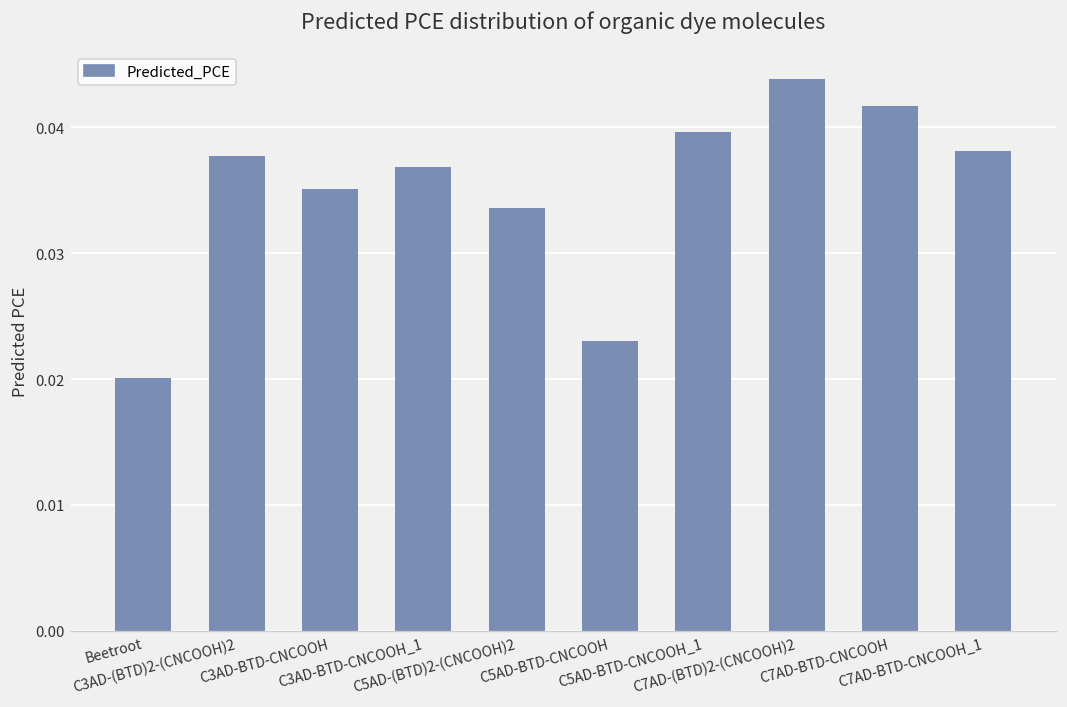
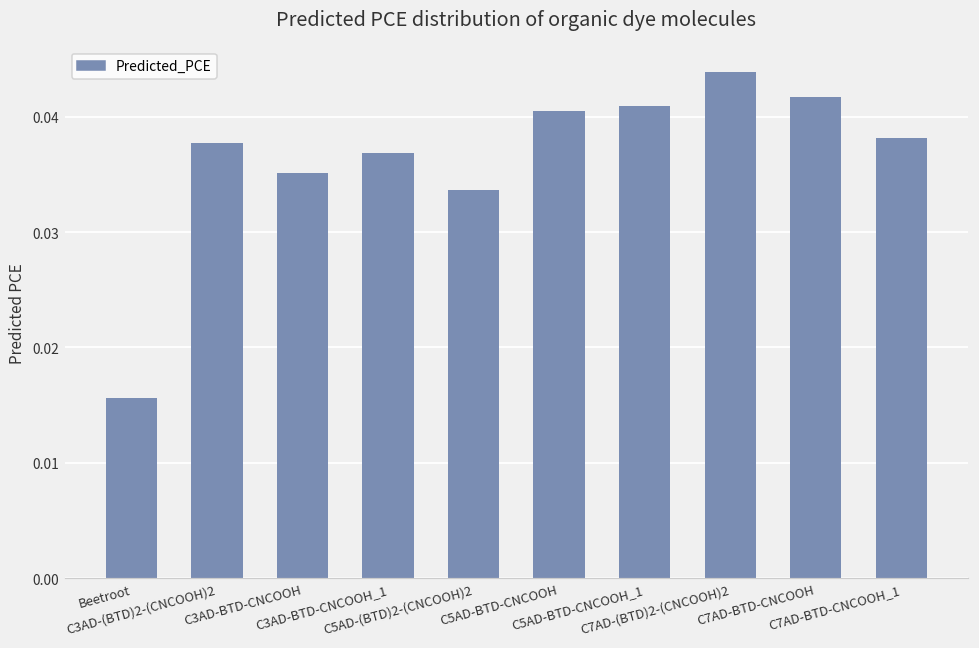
  {
-   "Beetroot": 0.0200,
+   "Beetroot": 0.0157,
    "C3AD-(BTD)2-(CNCOOH)2": 0.0377,
    "C3AD-BTD-CNCOOH": 0.0351,
    "C3AD-BTD-CNCOOH_1": 0.0368,
    "C5AD-(BTD)2-(CNCOOH)2": 0.0336,
-   "C5AD-BTD-CNCOOH": 0.0230,
-   "C5AD-BTD-CNCOOH_1": 0.0396,
+   "C5AD-BTD-CNCOOH": 0.0405,
+   "C5AD-BTD-CNCOOH_1": 0.0409,
    "C7AD-(BTD)2-(CNCOOH)2": 0.0439,
    "C7AD-BTD-CNCOOH": 0.0417,
    "C7AD-BTD-CNCOOH_1": 0.0381
  }
